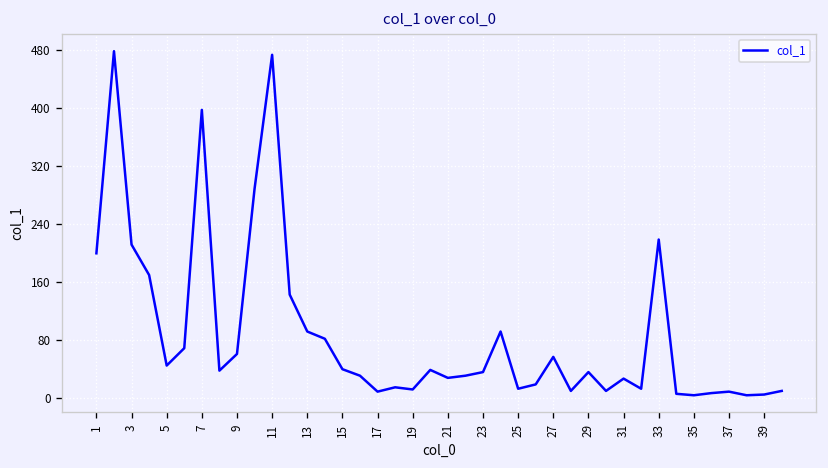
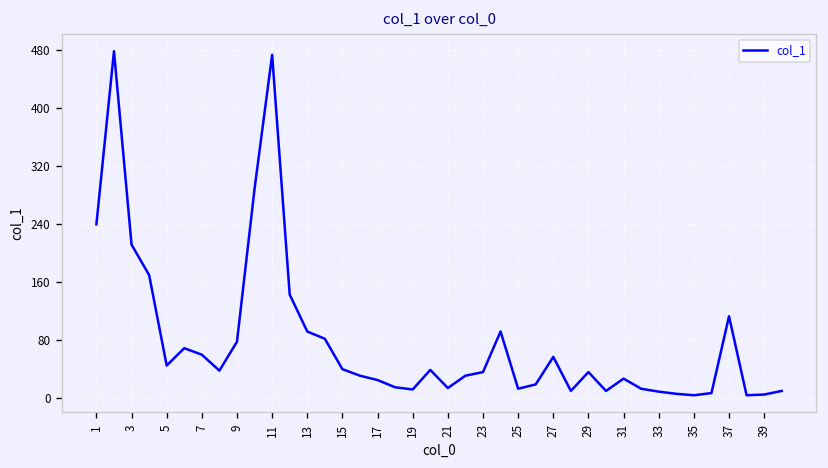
  {
-   "1": 200,
+   "1": 240,
    "3": 210,
    "5": 50,
-   "7": 400,
-   "9": 60,
+   "7": 60,
+   "9": 80,
    "11": 470,
    "13": 90,
    "15": 40,
-   "17": 10,
+   "17": 30,
    "19": 10,
-   "21": 30,
+   "21": 10,
    "23": 40,
    "25": 10,
    "27": 60,
    "29": 40,
    "31": 30,
-   "33": 220,
+   "33": 10,
    "35": 0,
-   "37": 10,
+   "37": 110,
    "39": 10
  }
